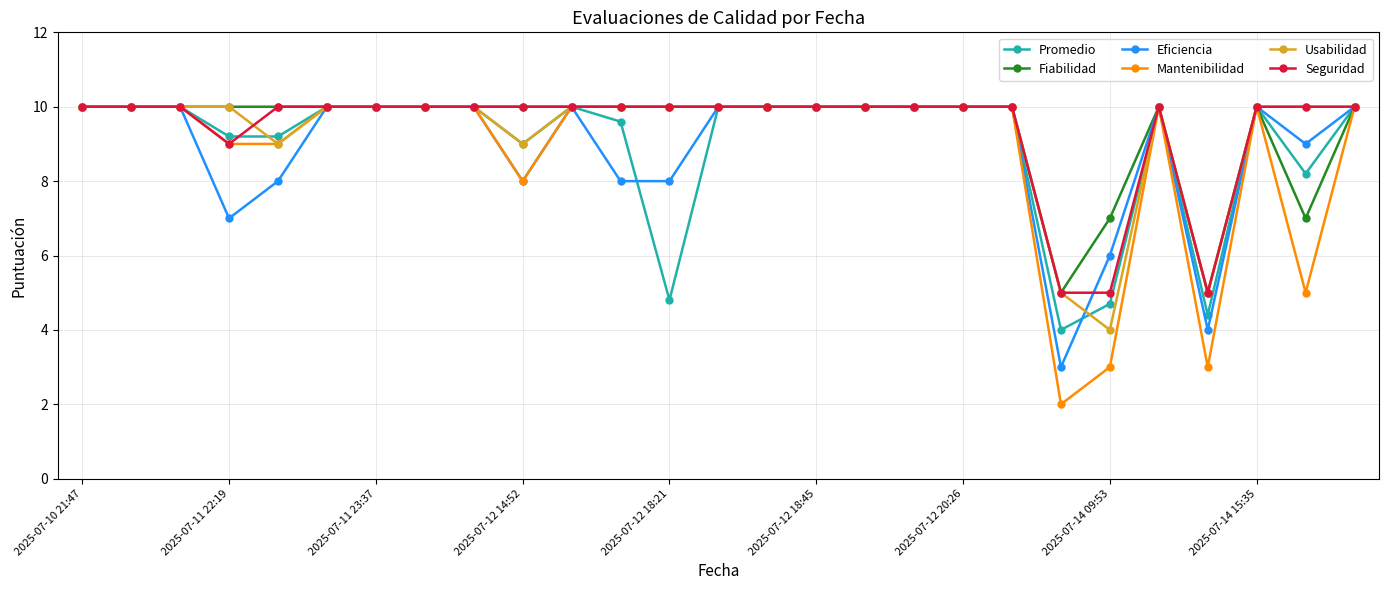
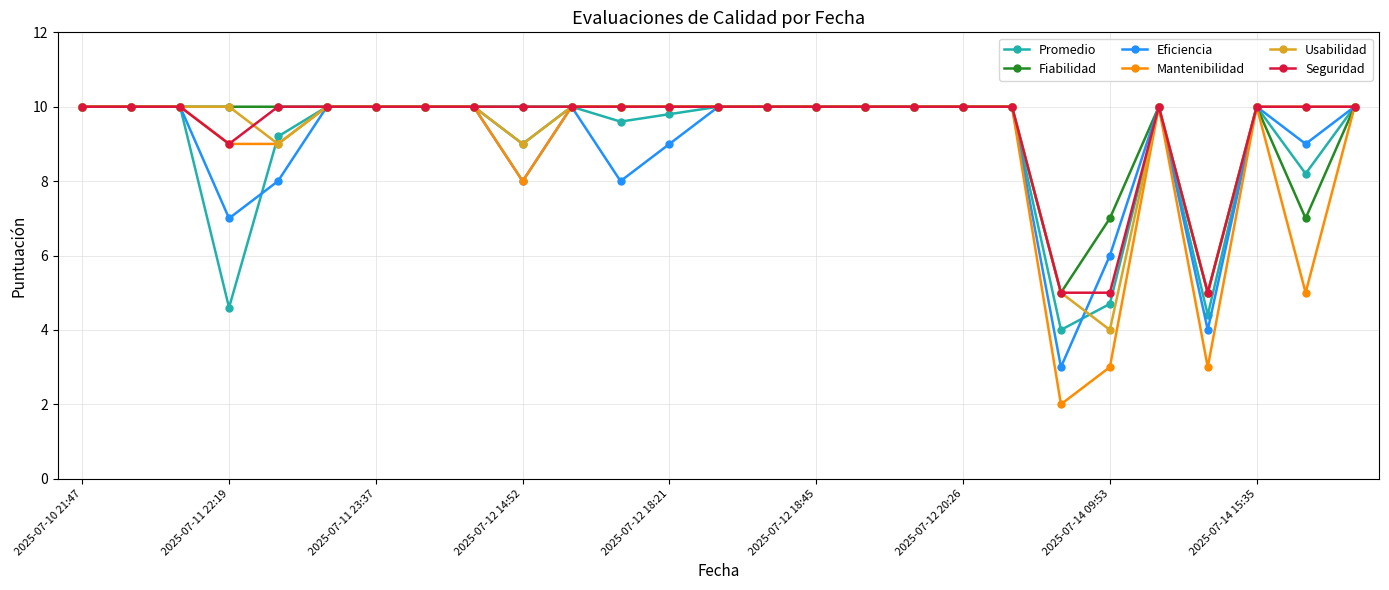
  {
    "Promedio": {
-     "2025-07-11 22:19": 9.2,
-     "2025-07-12 18:21": 4.8,
+     "2025-07-11 22:19": 4.6,
+     "2025-07-12 18:21": 9.8,
      "2025-07-14 09:53": 4.7
    },
    "Fiabilidad": {
      "2025-07-14 09:53": 7.0
    },
    "Eficiencia": {
      "2025-07-11 22:19": 7,
-     "2025-07-12 18:21": 8,
+     "2025-07-12 18:21": 9,
      "2025-07-14 09:53": 6
    },
    "Seguridad": {
      "2025-07-14 09:53": 5.0
    }
  }
